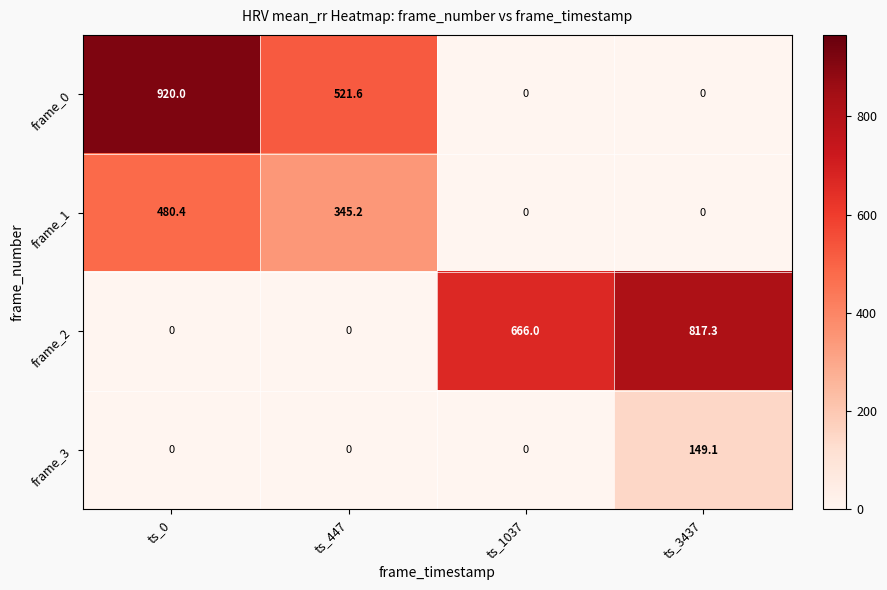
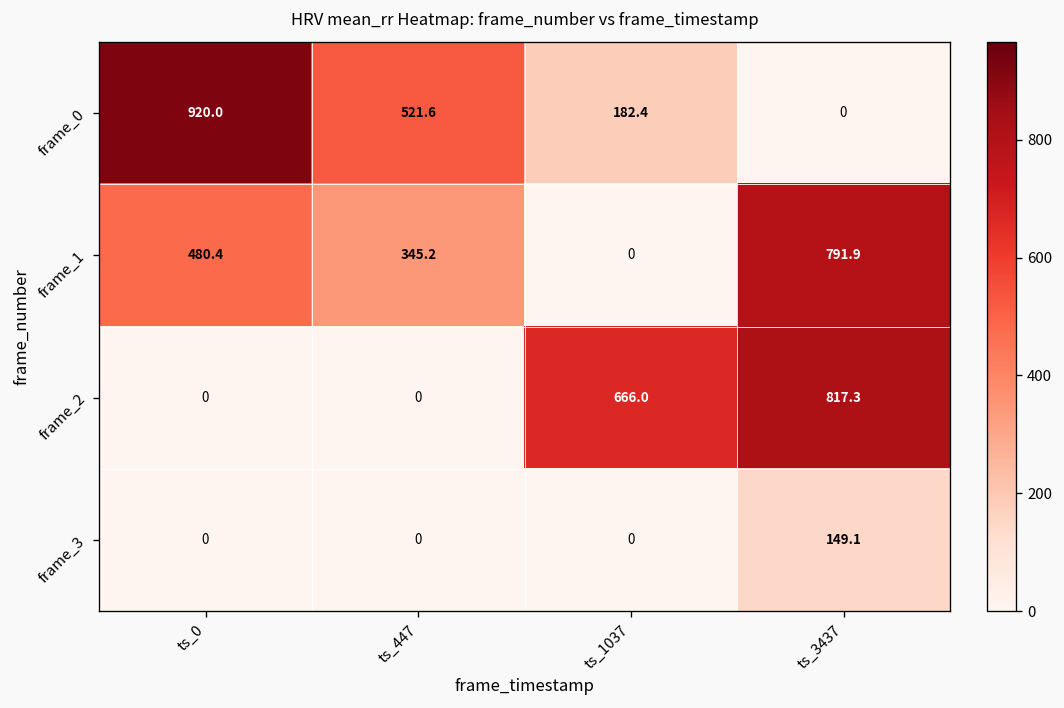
  {
    "frame_0": {
      "ts_0": 920.0,
      "ts_447": 521.6,
-     "ts_1037": 0,
+     "ts_1037": 182.4,
      "ts_3437": 0
    },
    "frame_1": {
      "ts_0": 480.4,
      "ts_447": 345.2,
      "ts_1037": 0,
-     "ts_3437": 0
+     "ts_3437": 791.9
    },
    "frame_2": {
      "ts_0": 0,
      "ts_447": 0,
      "ts_1037": 666.0,
      "ts_3437": 817.3
    },
    "frame_3": {
      "ts_0": 0,
      "ts_447": 0,
      "ts_1037": 0,
      "ts_3437": 149.1
    }
  }
